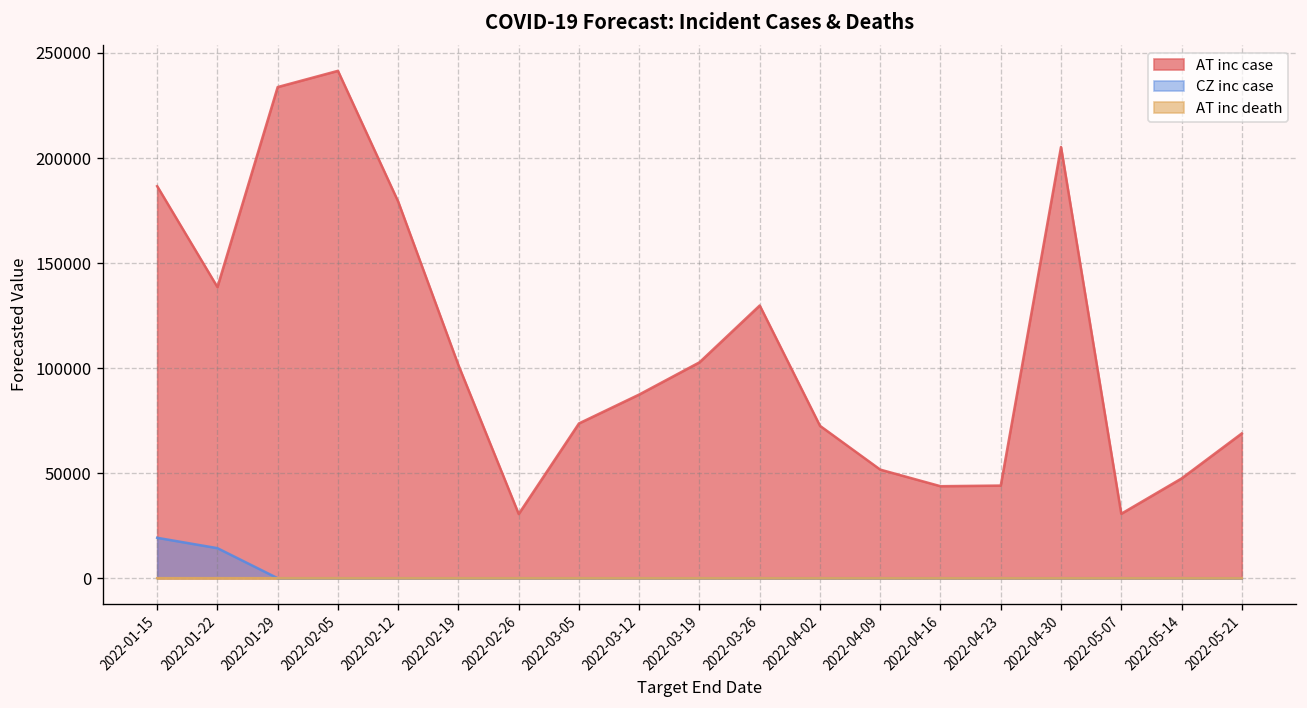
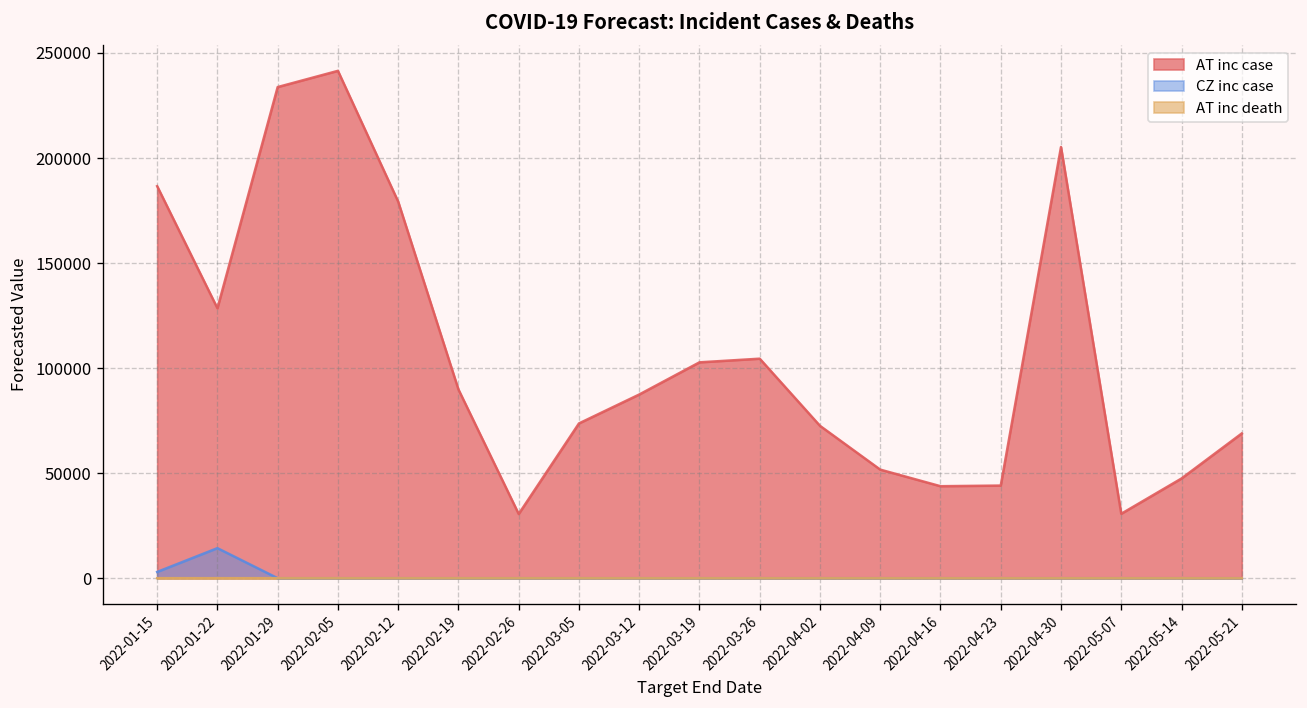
  {
    "AT inc case": {
      "2022-01-15": 187000,
-     "2022-01-22": 139000,
+     "2022-01-22": 128000,
      "2022-01-29": 234000,
      "2022-02-05": 241000,
      "2022-02-12": 179000,
-     "2022-02-19": 101000,
+     "2022-02-19": 90000,
      "2022-02-26": 31000,
      "2022-03-05": 74000,
      "2022-03-12": 87000,
      "2022-03-19": 103000,
-     "2022-03-26": 130000,
+     "2022-03-26": 104000,
      "2022-04-02": 73000,
      "2022-04-09": 52000,
      "2022-04-16": 44000,
      "2022-04-23": 44000,
      "2022-04-30": 205000,
      "2022-05-07": 31000,
      "2022-05-14": 47000,
      "2022-05-21": 69000
    },
    "CZ inc case": {
-     "2022-01-15": 19000,
+     "2022-01-15": 3000,
      "2022-01-22": 14000
    },
    "AT inc death": {
      "2022-01-15": 0,
      "2022-01-22": 0
    }
  }
